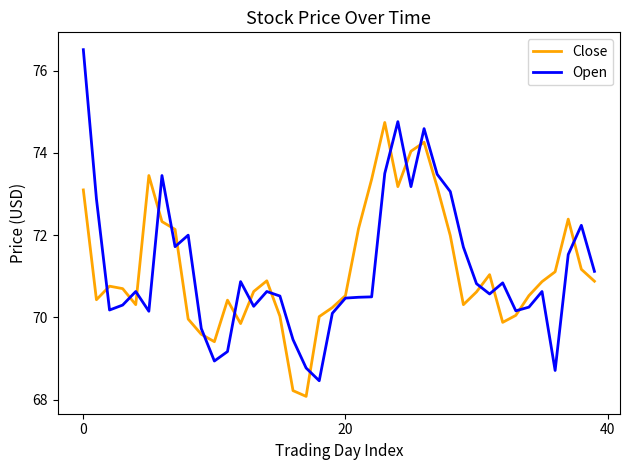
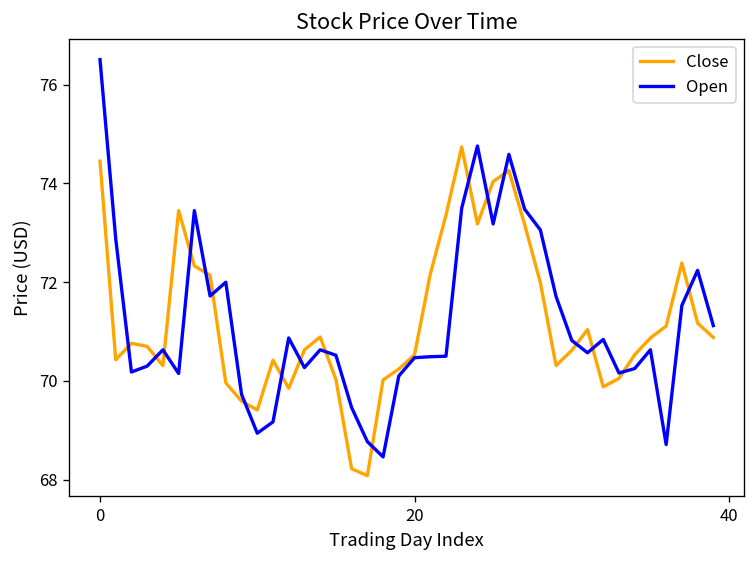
  {
    "Close": {
-     "0": 73.1
+     "0": 74.5
    },
    "Open": {
      "0": 76.5
    }
  }
